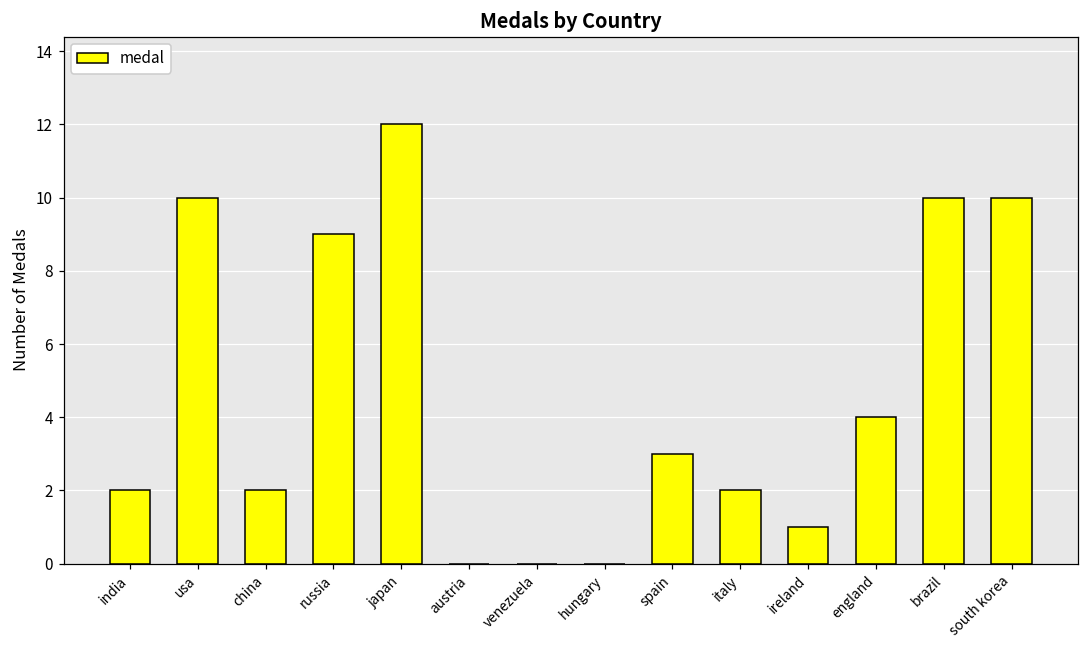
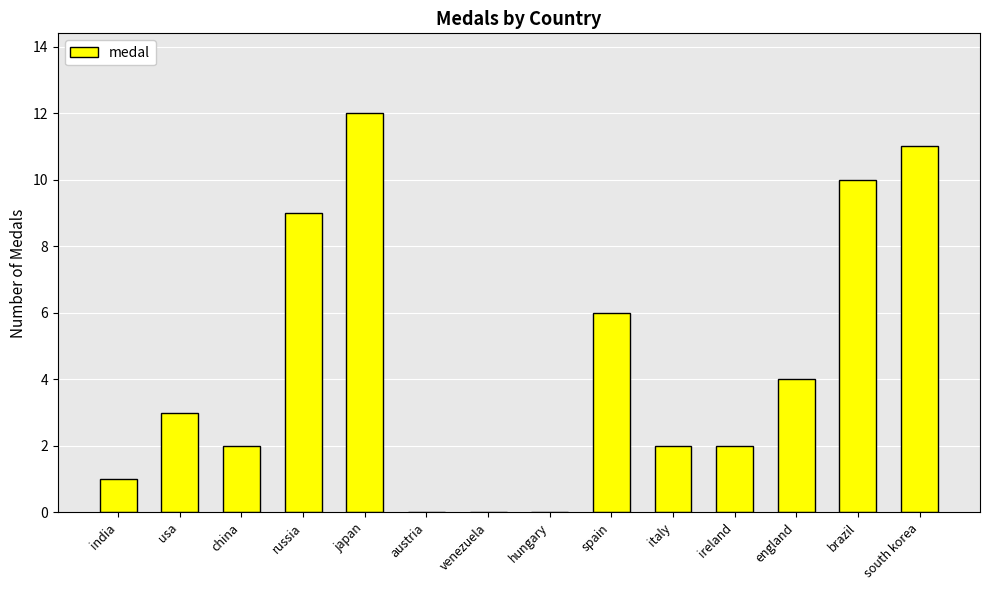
  {
-   "india": 2,
-   "usa": 10,
+   "india": 1,
+   "usa": 3,
    "china": 2,
    "russia": 9,
    "japan": 12,
    "austria": 0,
    "venezuela": 0,
    "hungary": 0,
-   "spain": 3,
+   "spain": 6,
    "italy": 2,
-   "ireland": 1,
+   "ireland": 2,
    "england": 4,
    "brazil": 10,
-   "south korea": 10
+   "south korea": 11
  }
